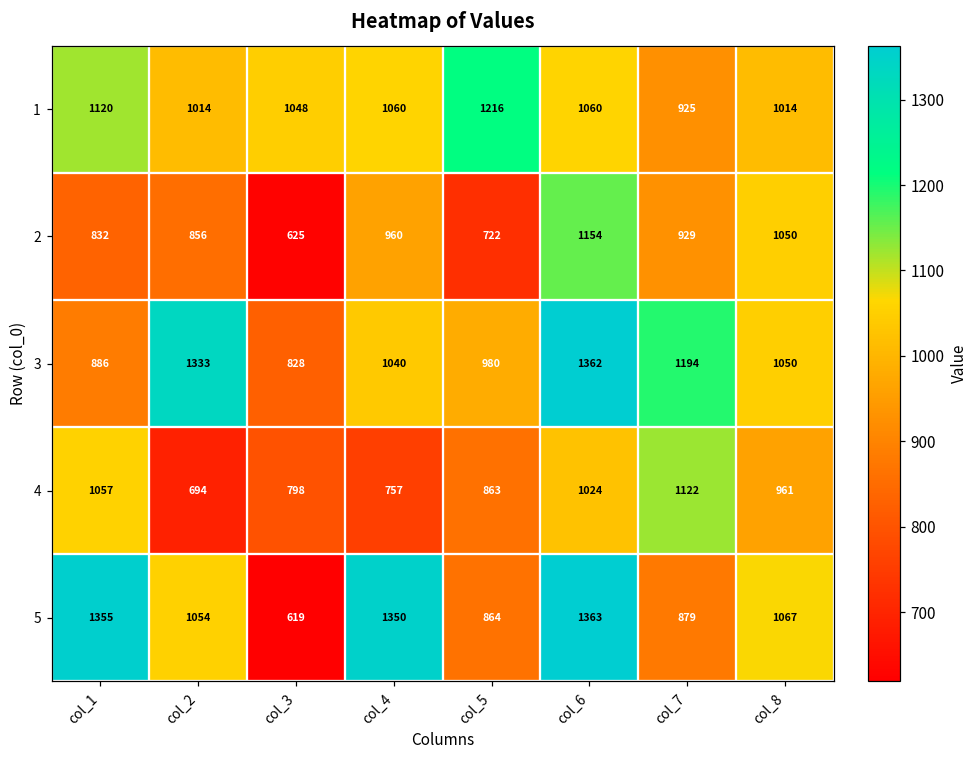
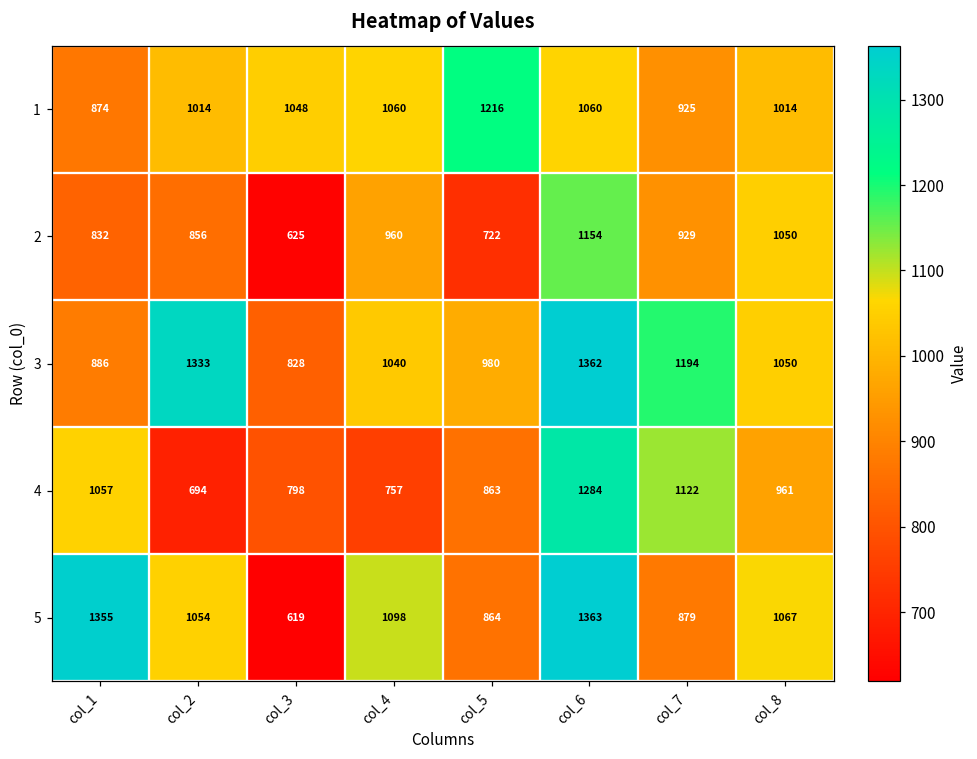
  {
    "1": {
-     "col_1": 1120,
+     "col_1": 874,
      "col_2": 1014,
      "col_3": 1048,
      "col_4": 1060,
      "col_5": 1216,
      "col_6": 1060,
      "col_7": 925,
      "col_8": 1014
    },
    "2": {
      "col_1": 832,
      "col_2": 856,
      "col_3": 625,
      "col_4": 960,
      "col_5": 722,
      "col_6": 1154,
      "col_7": 929,
      "col_8": 1050
    },
    "3": {
      "col_1": 886,
      "col_2": 1333,
      "col_3": 828,
      "col_4": 1040,
      "col_5": 980,
      "col_6": 1362,
      "col_7": 1194,
      "col_8": 1050
    },
    "4": {
      "col_1": 1057,
      "col_2": 694,
      "col_3": 798,
      "col_4": 757,
      "col_5": 863,
-     "col_6": 1024,
+     "col_6": 1284,
      "col_7": 1122,
      "col_8": 961
    },
    "5": {
      "col_1": 1355,
      "col_2": 1054,
      "col_3": 619,
-     "col_4": 1350,
+     "col_4": 1098,
      "col_5": 864,
      "col_6": 1363,
      "col_7": 879,
      "col_8": 1067
    }
  }
